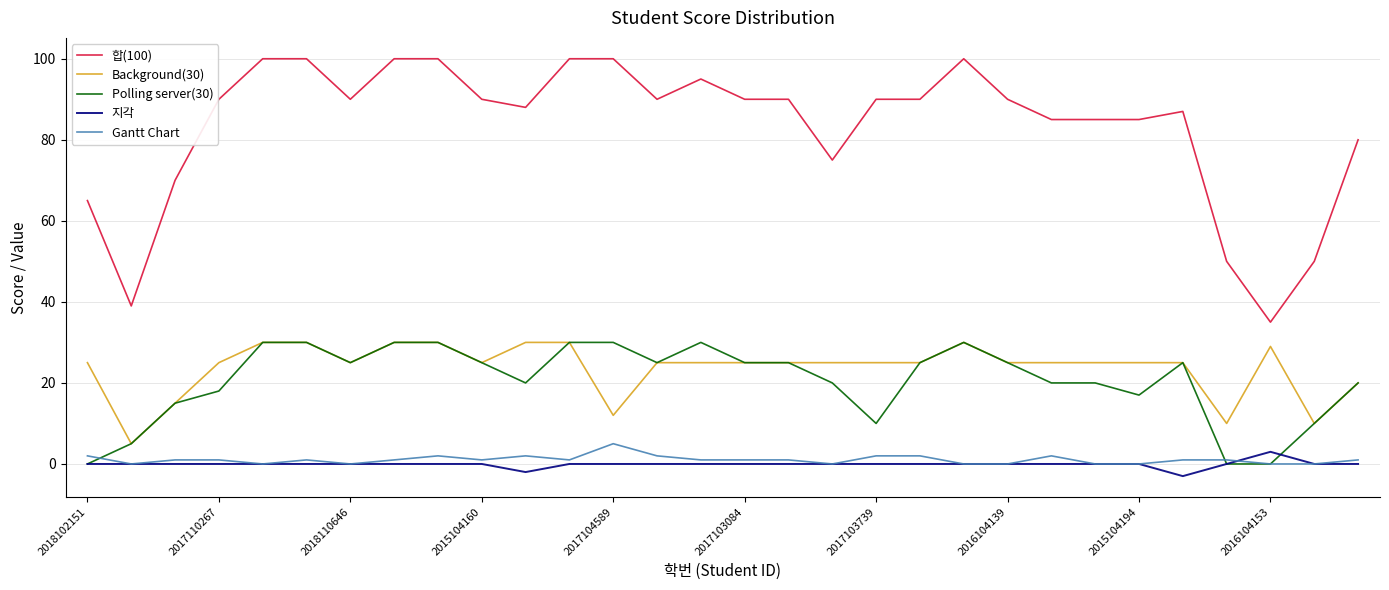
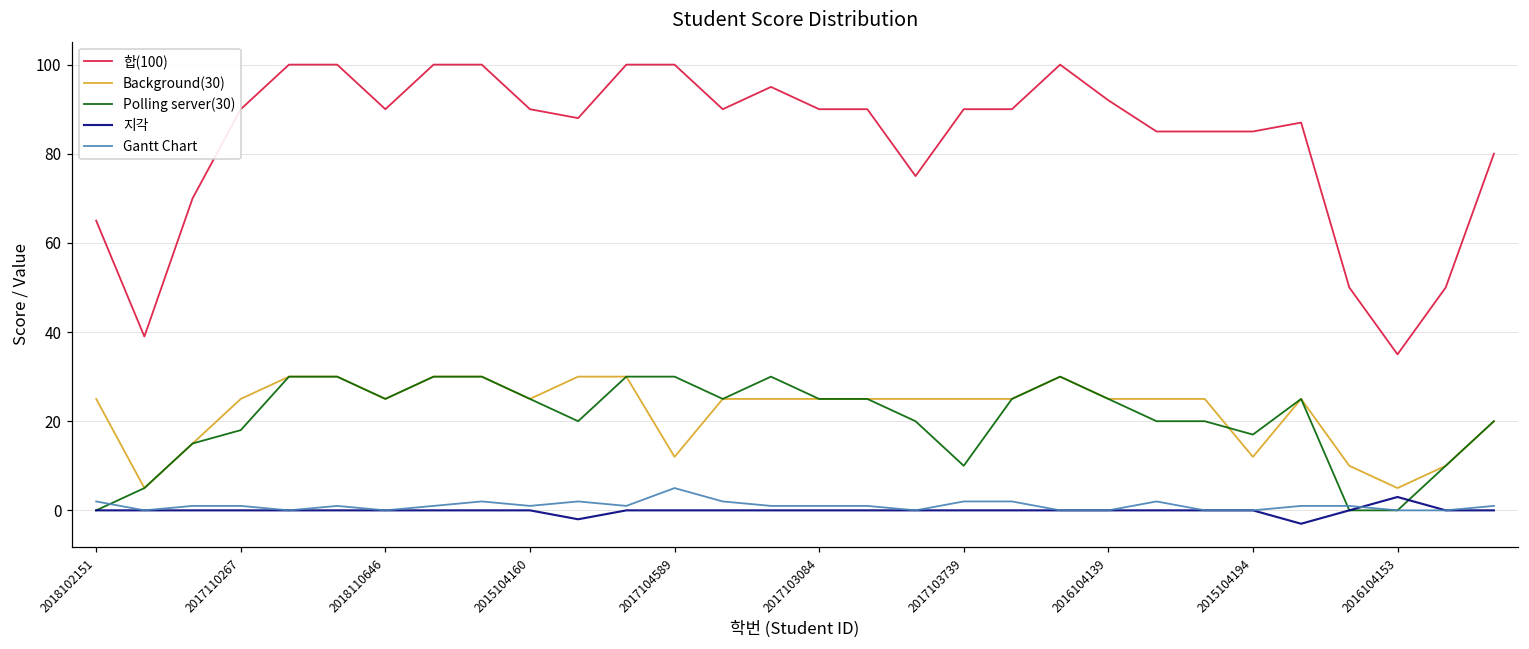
  {
    "합(100)": {
      "2018102151": 65,
      "2017110267": 90,
      "2018110646": 90,
      "2015104160": 90,
      "2017104589": 100,
      "2017103084": 90,
      "2017103739": 90,
-     "2016104139": 90,
+     "2016104139": 92,
      "2015104194": 85,
      "2016104153": 35
    },
    "Background(30)": {
      "2018102151": 25,
      "2017110267": 25,
      "2017104589": 12,
      "2017103739": 25,
-     "2015104194": 25,
-     "2016104153": 29
+     "2015104194": 12,
+     "2016104153": 5
    },
    "Polling server(30)": {
      "2017110267": 18,
      "2017104589": 30,
      "2017103739": 10,
      "2015104194": 17
    },
    "지각": {
      "2017110267": 0,
      "2015104160": 0,
      "2017104589": 0,
      "2017103084": 0,
      "2017103739": 0,
      "2016104153": 3
    },
    "Gantt Chart": {
      "2018102151": 2,
      "2017110267": 1,
      "2015104160": 1,
      "2017104589": 5,
      "2017103084": 1,
      "2017103739": 2
    }
  }
